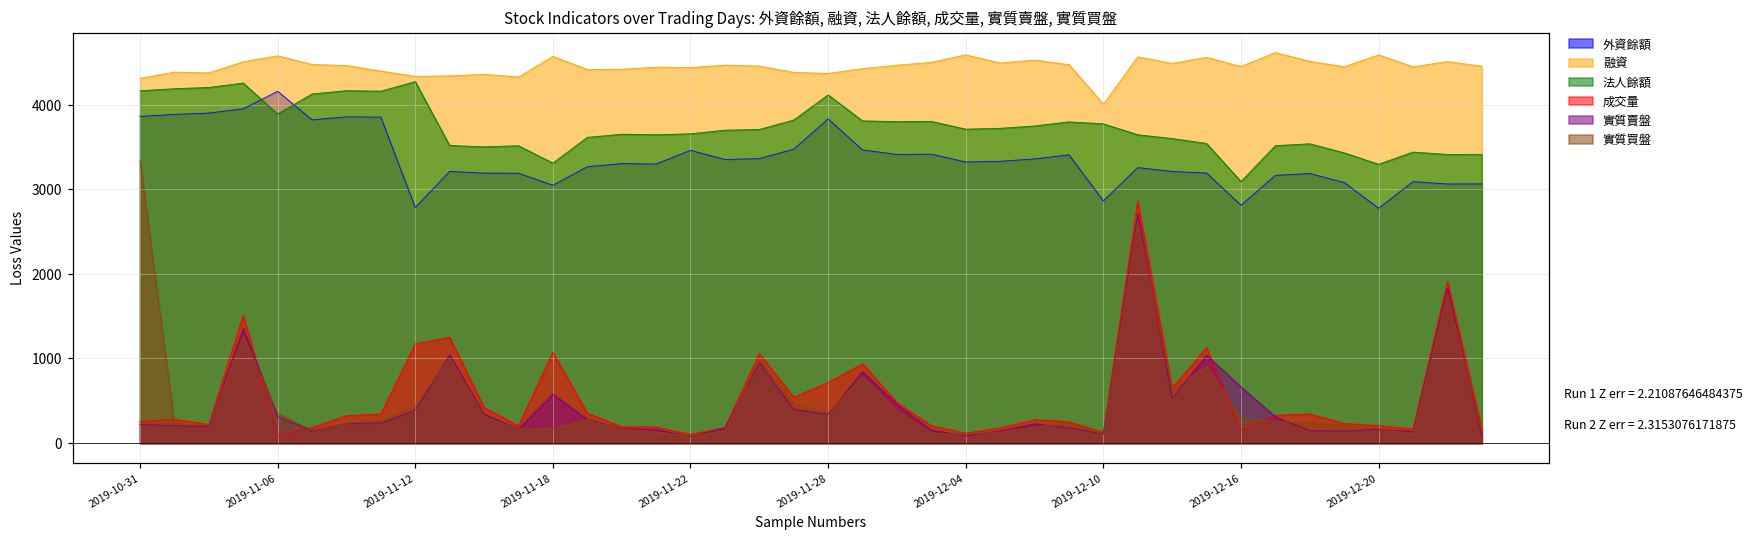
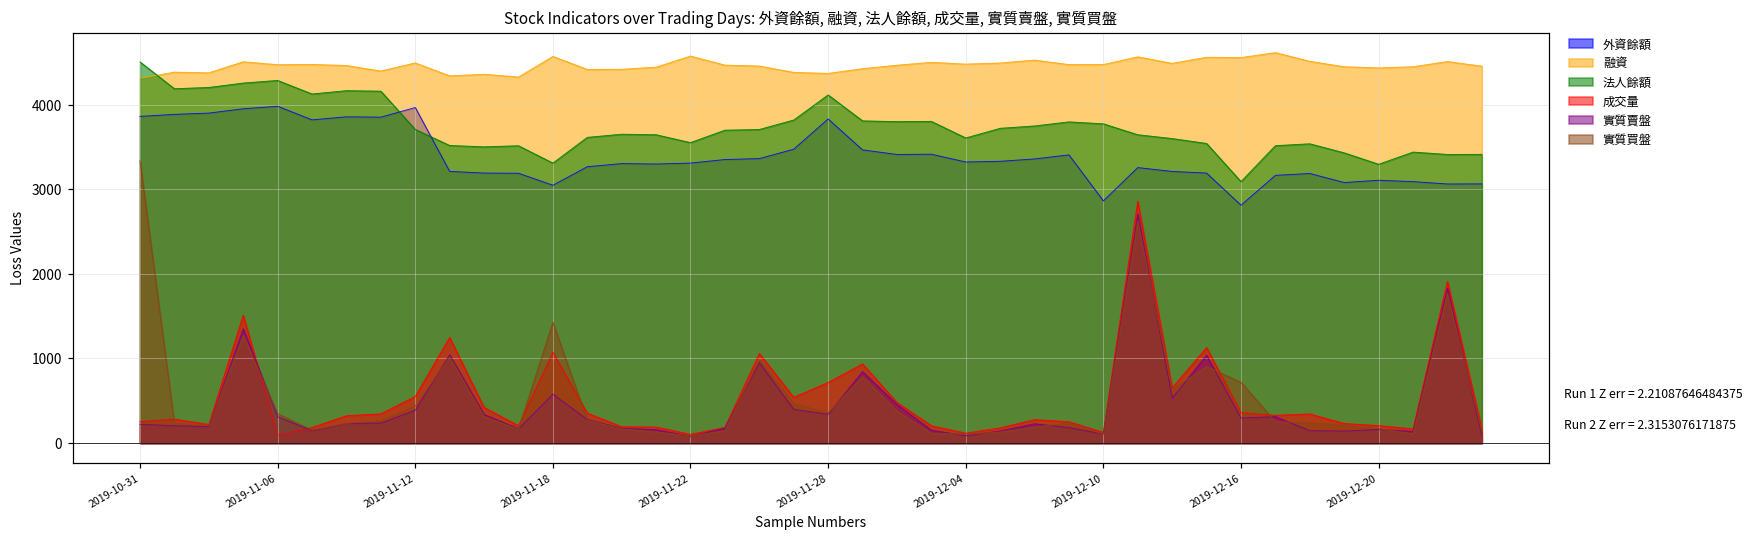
  {
    "外資餘額": {
      "2019-10-31": 3900,
-     "2019-11-06": 4200,
-     "2019-11-12": 2800,
+     "2019-11-06": 4000,
+     "2019-11-12": 4000,
      "2019-11-18": 3000,
-     "2019-11-22": 3500,
+     "2019-11-22": 3300,
      "2019-11-28": 3800,
      "2019-12-04": 3300,
      "2019-12-10": 2900,
      "2019-12-16": 2800,
-     "2019-12-20": 2800
+     "2019-12-20": 3100
    },
    "融資": {
      "2019-10-31": 4300,
-     "2019-11-06": 4600,
-     "2019-11-12": 4300,
+     "2019-11-06": 4500,
+     "2019-11-12": 4500,
      "2019-11-18": 4600,
-     "2019-11-22": 4400,
+     "2019-11-22": 4600,
      "2019-11-28": 4400,
-     "2019-12-04": 4600,
-     "2019-12-10": 4000,
-     "2019-12-16": 4500,
-     "2019-12-20": 4600
+     "2019-12-04": 4500,
+     "2019-12-10": 4500,
+     "2019-12-16": 4600,
+     "2019-12-20": 4400
    },
    "法人餘額": {
-     "2019-10-31": 4200,
-     "2019-11-06": 3900,
-     "2019-11-12": 4300,
+     "2019-10-31": 4500,
+     "2019-11-06": 4300,
+     "2019-11-12": 3700,
      "2019-11-18": 3300,
-     "2019-11-22": 3700,
+     "2019-11-22": 3600,
      "2019-11-28": 4100,
-     "2019-12-04": 3700,
+     "2019-12-04": 3600,
      "2019-12-10": 3800,
      "2019-12-16": 3100,
      "2019-12-20": 3300
    },
    "成交量": {
      "2019-11-06": 100,
-     "2019-11-12": 1200,
+     "2019-11-12": 600,
      "2019-11-18": 1100,
      "2019-11-28": 700,
-     "2019-12-16": 200,
+     "2019-12-16": 400,
      "2019-12-20": 200
    },
    "實質賣盤": {
      "2019-11-06": 300,
      "2019-11-12": 400,
      "2019-11-18": 600,
-     "2019-12-16": 700
+     "2019-12-16": 300
    },
    "實質買盤": {
      "2019-10-31": 3300,
      "2019-11-06": 300,
      "2019-11-12": 400,
-     "2019-11-18": 200,
-     "2019-12-16": 300
+     "2019-11-18": 1400,
+     "2019-12-16": 700
    }
  }
